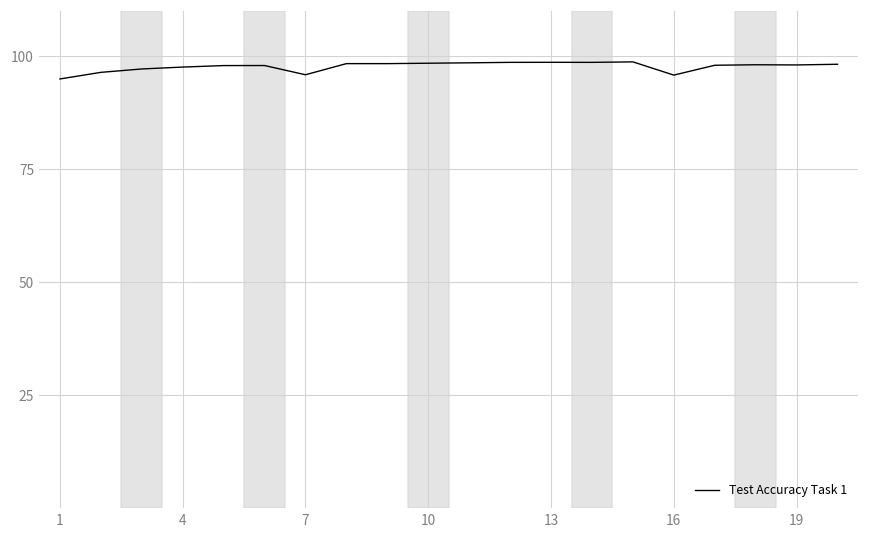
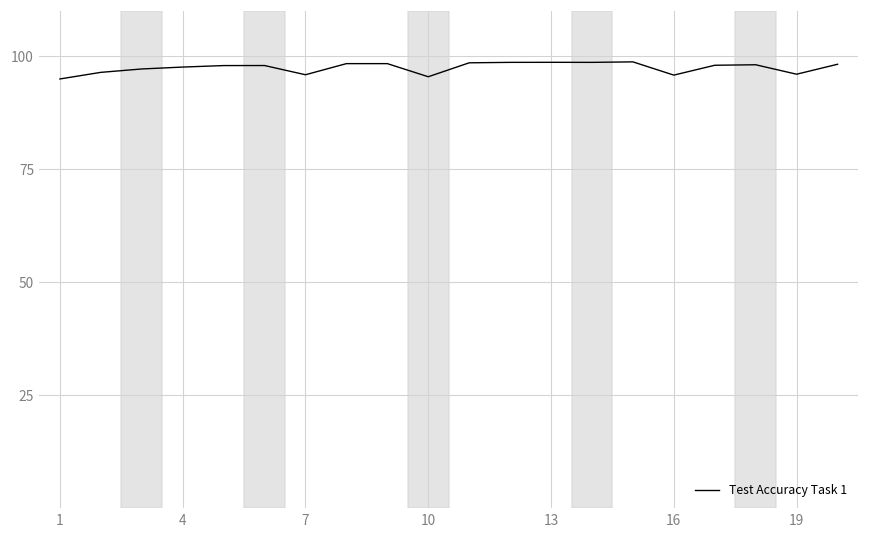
  {
    "1": 95,
    "4": 98,
    "7": 96,
-   "10": 98,
+   "10": 95,
    "13": 99,
    "16": 96,
-   "19": 98
+   "19": 96
  }
